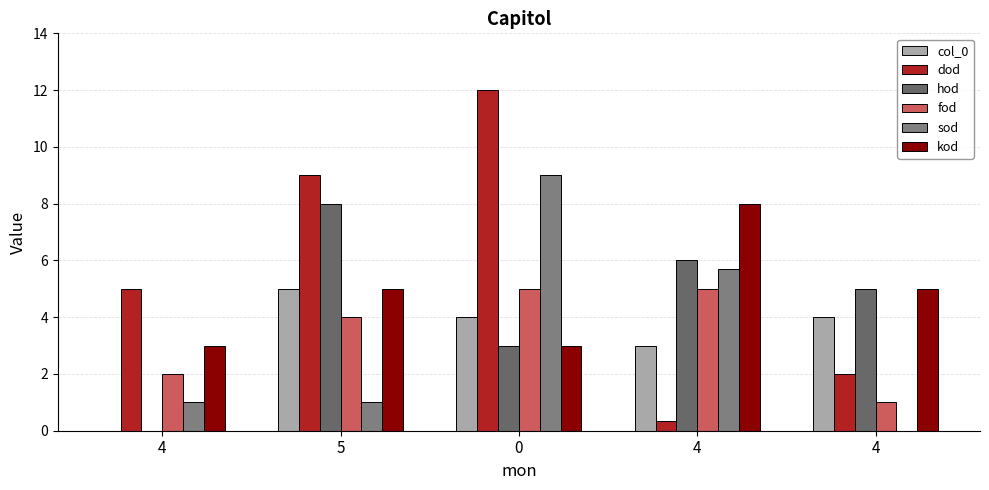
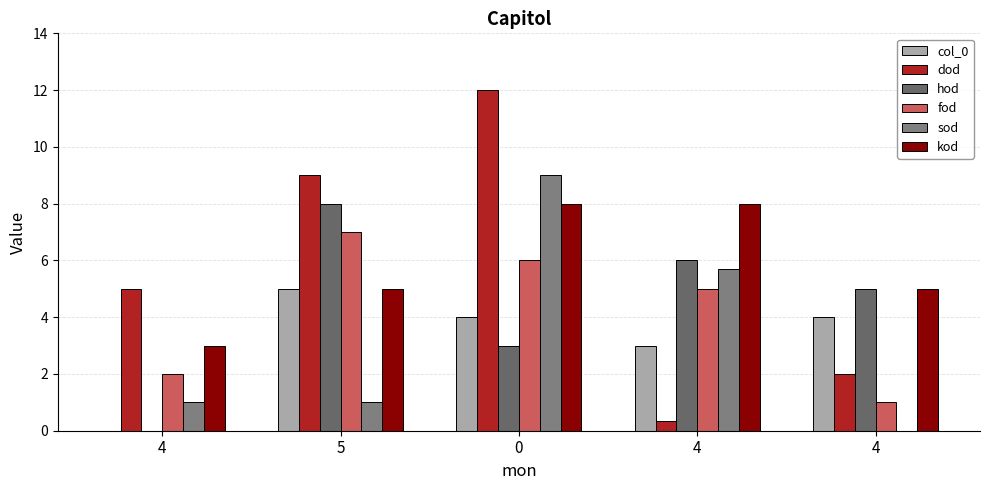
  {
    "col_0": {
      "5": 5,
      "0": 4
    },
    "dod": {
      "5": 9,
      "0": 12
    },
    "fod": {
-     "5": 4,
-     "0": 5
+     "5": 7,
+     "0": 6
    },
    "kod": {
      "5": 5,
-     "0": 3
+     "0": 8
    }
  }
